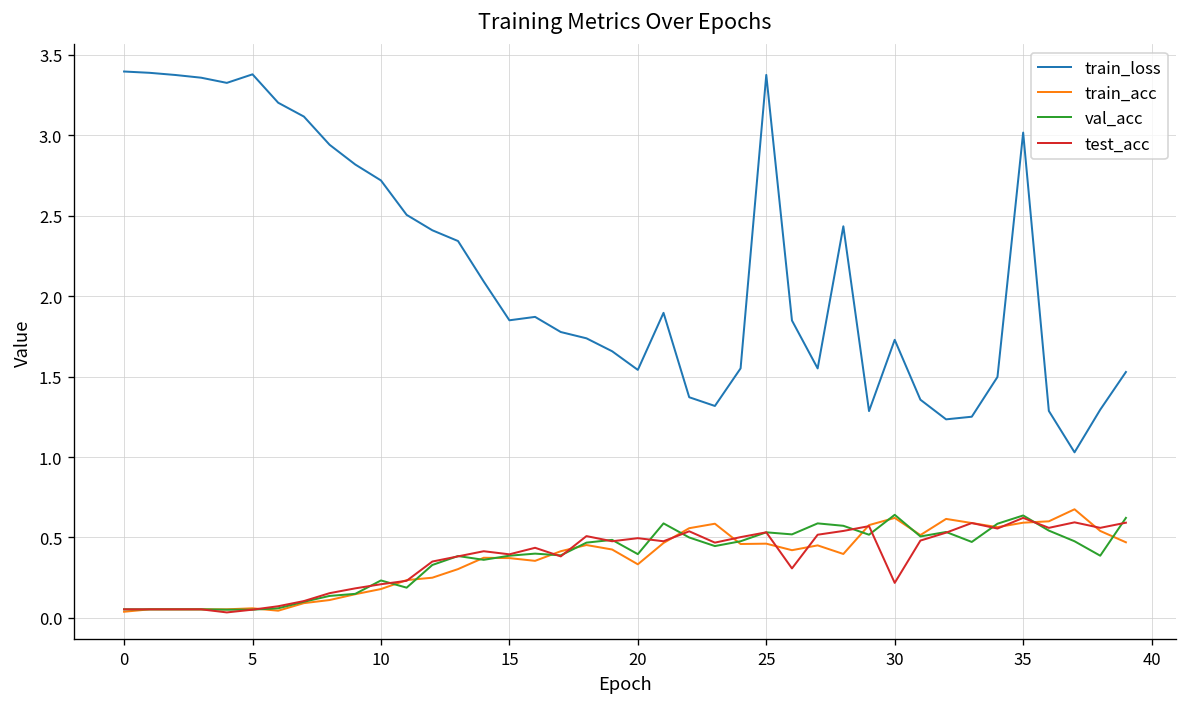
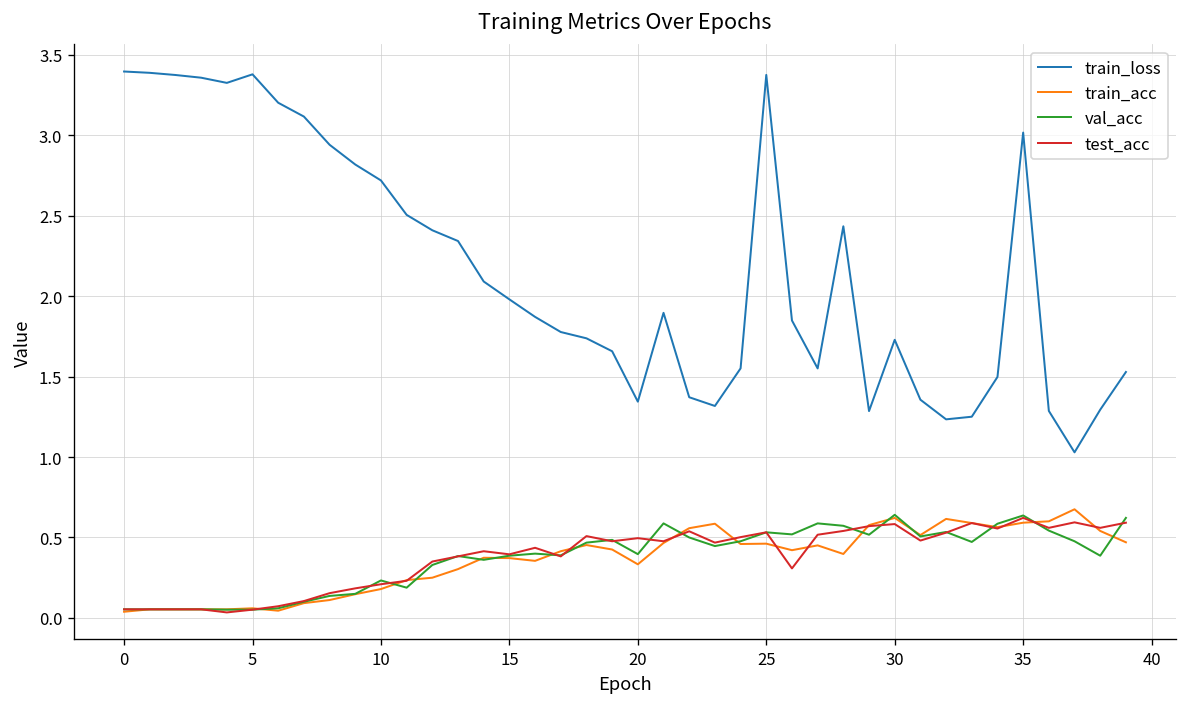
  {
    "train_loss": {
      "0": 3.40,
      "5": 3.38,
      "10": 2.72,
-     "15": 1.85,
-     "20": 1.54,
+     "15": 1.98,
+     "20": 1.34,
      "25": 3.38,
      "30": 1.73,
      "35": 3.02
    },
    "train_acc": {
      "10": 0.18,
      "20": 0.33,
      "25": 0.46,
      "30": 0.62,
      "35": 0.59
    },
    "val_acc": {
      "10": 0.23,
      "20": 0.40,
      "30": 0.64
    },
    "test_acc": {
      "10": 0.21,
      "20": 0.50,
-     "30": 0.22
+     "30": 0.58
    }
  }
